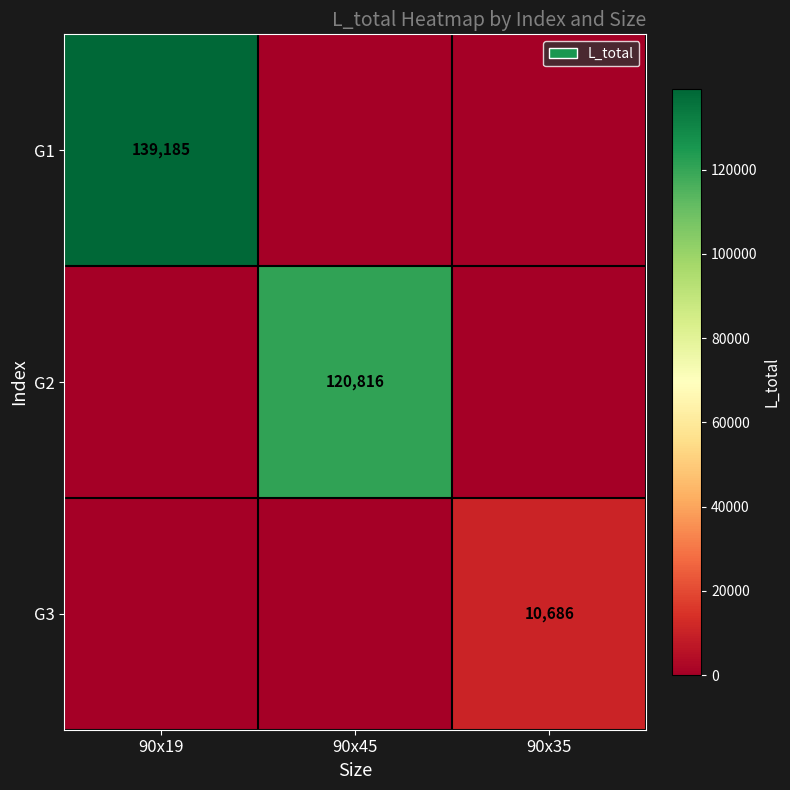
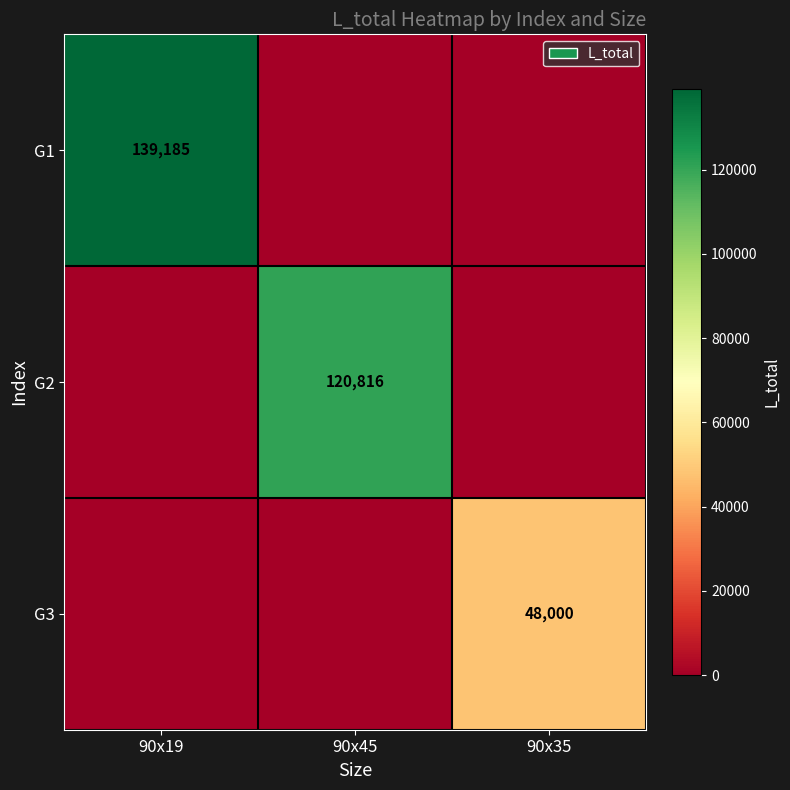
  {
    "G1": {
      "90x19": "139,185"
    },
    "G2": {
      "90x45": "120,816"
    },
    "G3": {
-     "90x35": "10,686"
+     "90x35": "48,000"
    }
  }
